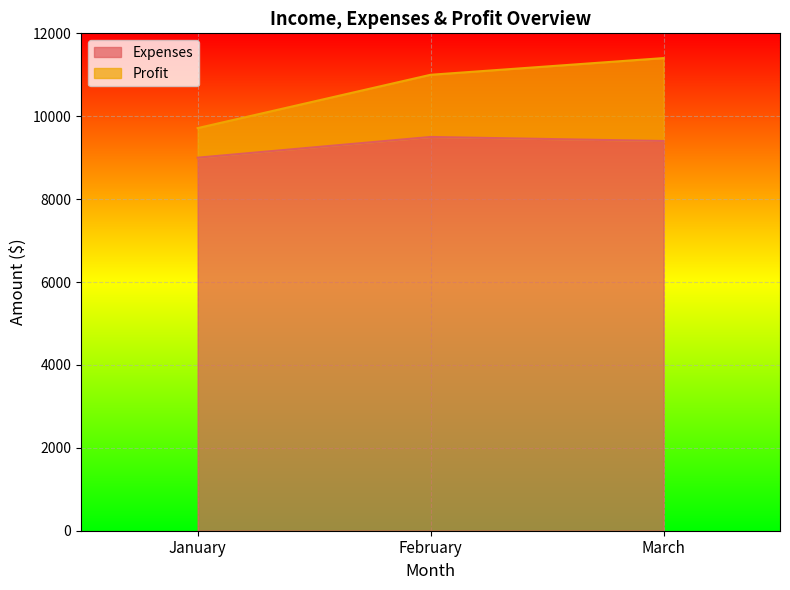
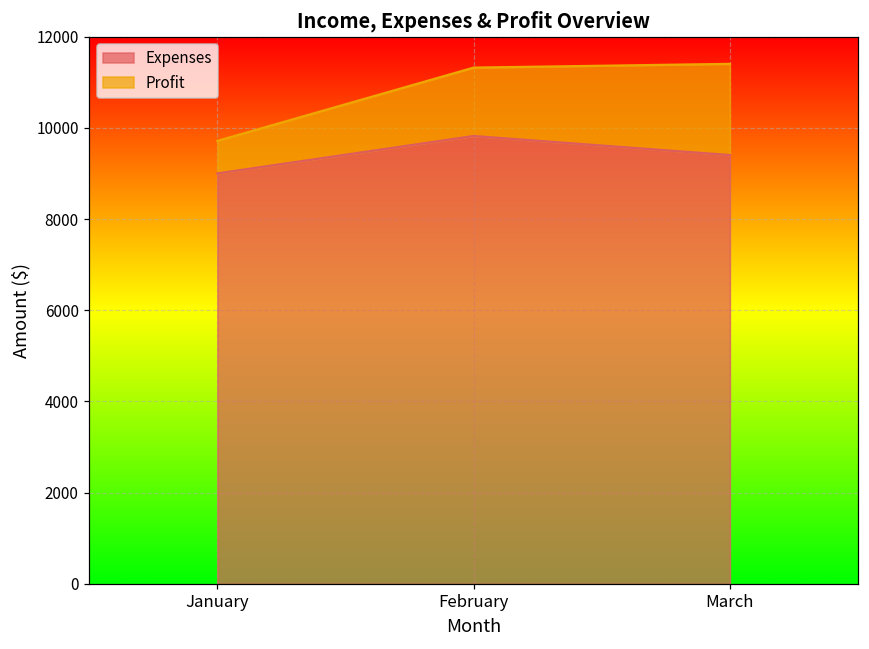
  {
    "Expenses": {
      "January": 9000,
-     "February": 9500,
+     "February": 9800,
      "March": 9400
    },
    "Profit": {
      "January": 700,
      "February": 1500,
      "March": 2000
    }
  }
